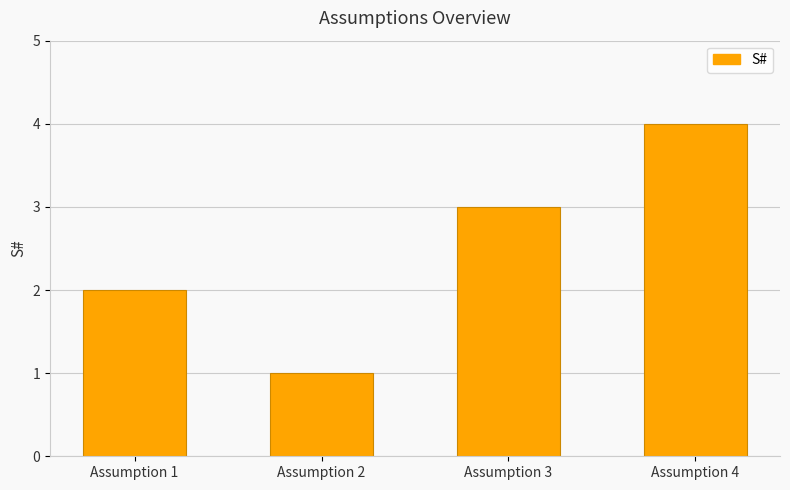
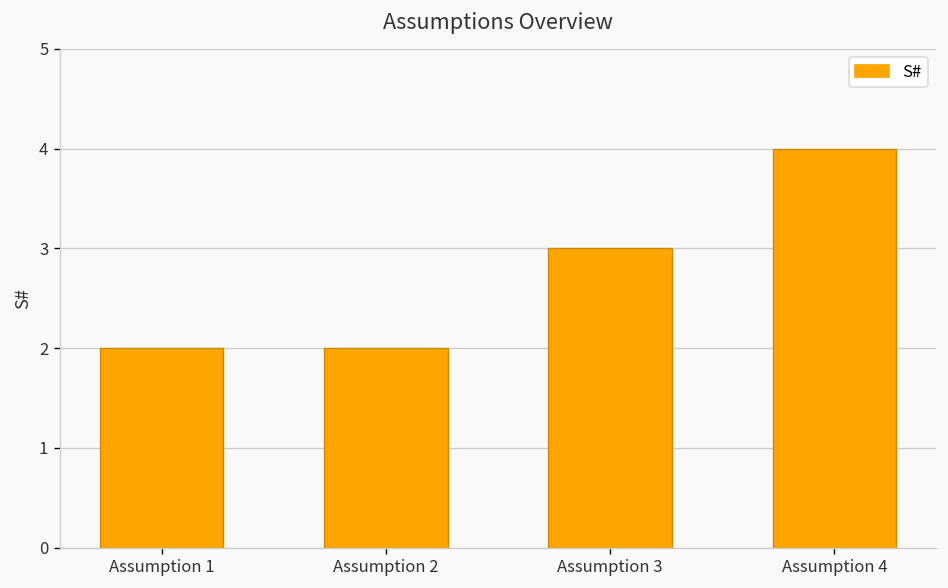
  {
    "Assumption 1": 2,
-   "Assumption 2": 1,
+   "Assumption 2": 2,
    "Assumption 3": 3,
    "Assumption 4": 4
  }
